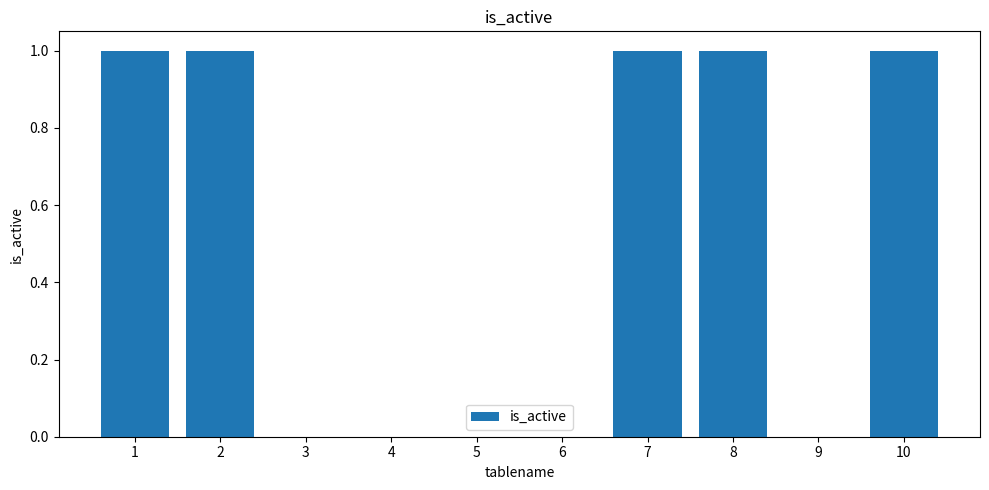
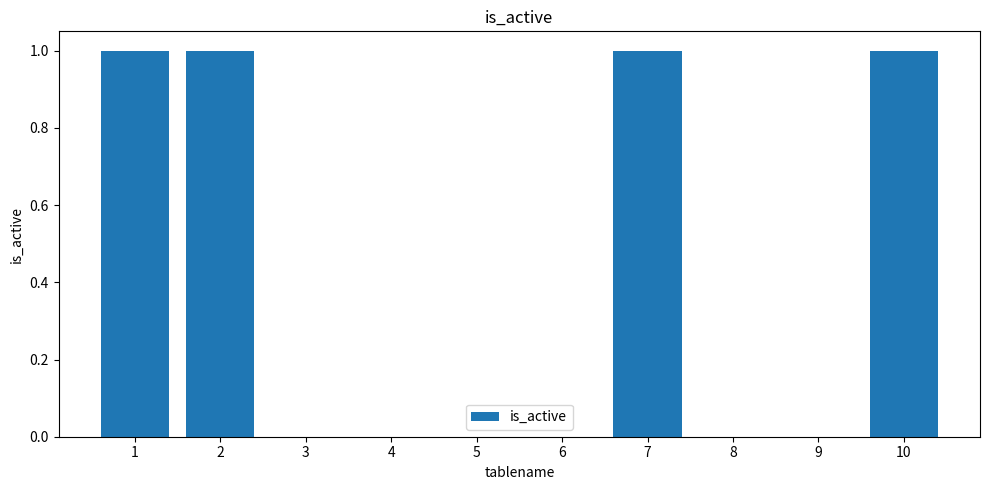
  {
    "1": 1,
    "2": 1,
    "3": 0,
    "4": 0,
    "5": 0,
    "6": 0,
    "7": 1,
-   "8": 1,
+   "8": 0,
    "9": 0,
    "10": 1
  }
